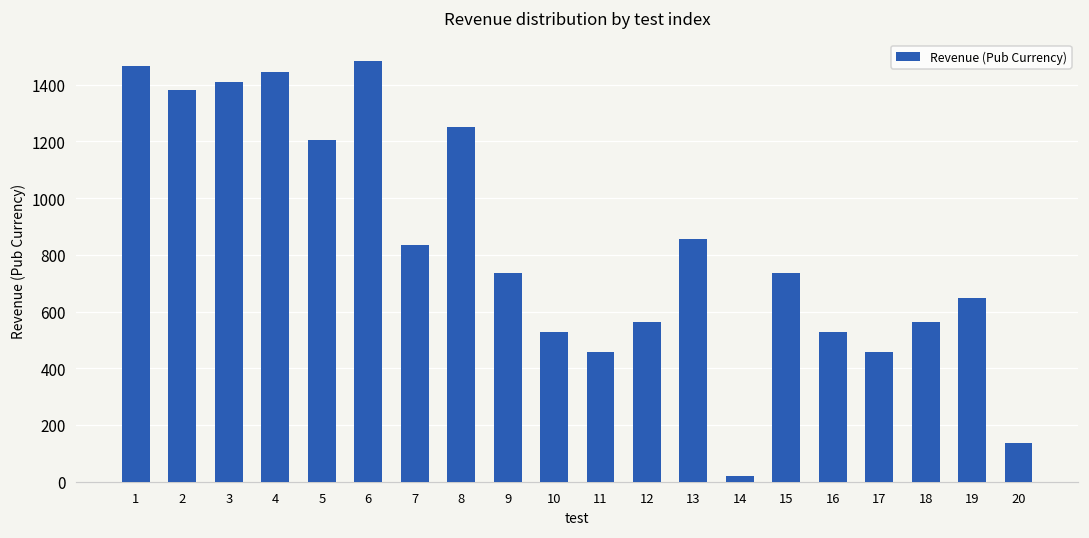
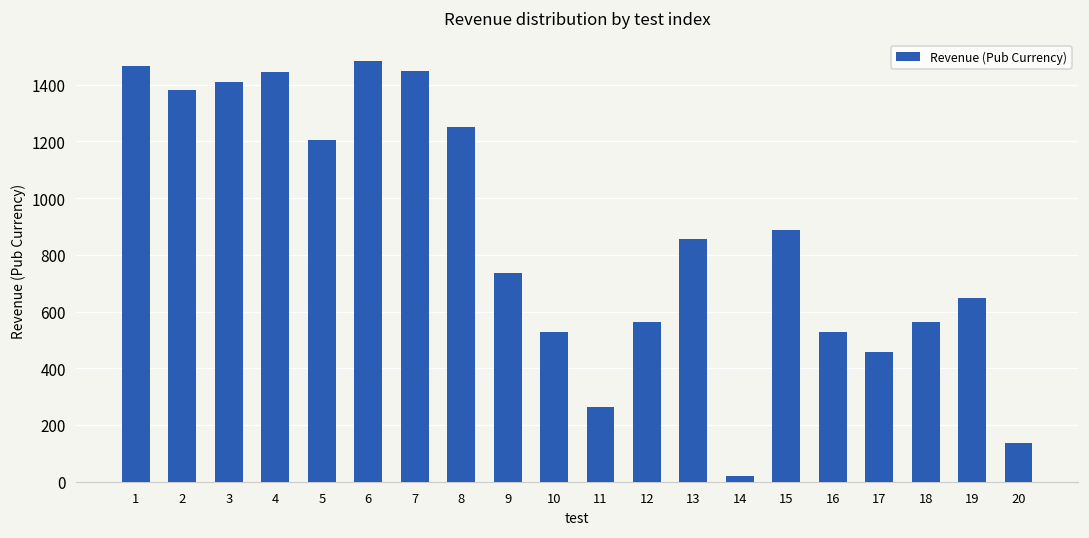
  {
    "1": 1470,
    "2": 1380,
    "3": 1410,
    "4": 1450,
    "5": 1200,
    "6": 1490,
-   "7": 840,
+   "7": 1450,
    "8": 1250,
    "9": 740,
    "10": 530,
-   "11": 460,
+   "11": 260,
    "12": 560,
    "13": 860,
    "14": 20,
-   "15": 740,
+   "15": 890,
    "16": 530,
    "17": 460,
    "18": 560,
    "19": 650,
    "20": 130
  }
